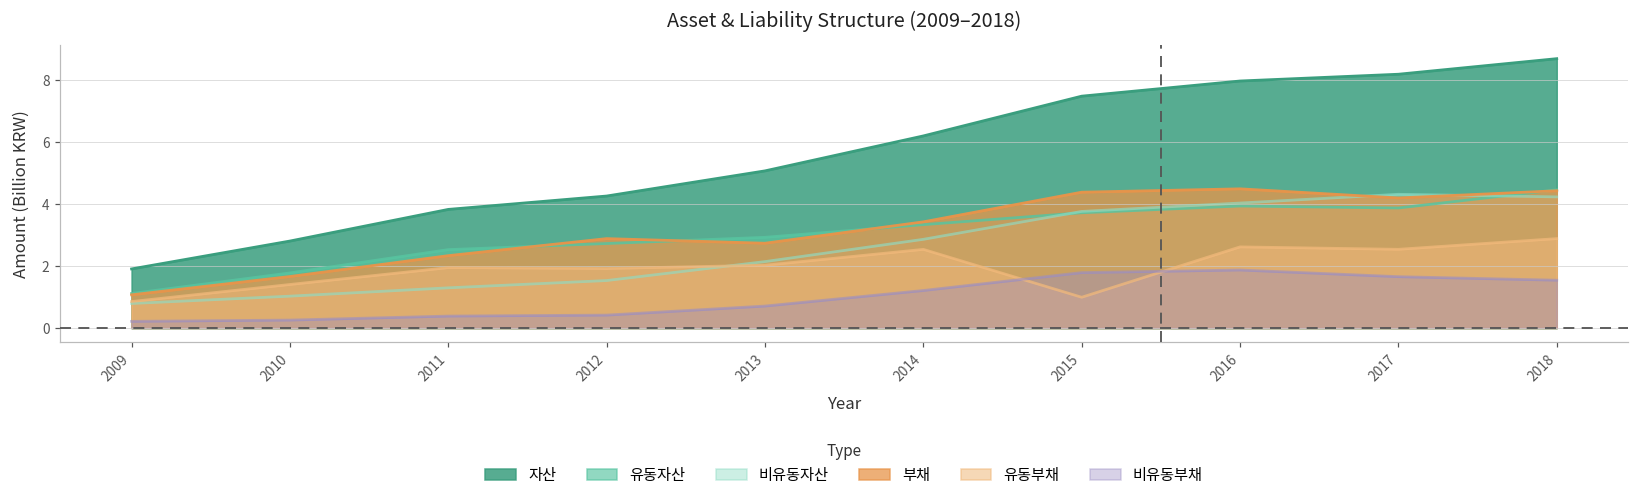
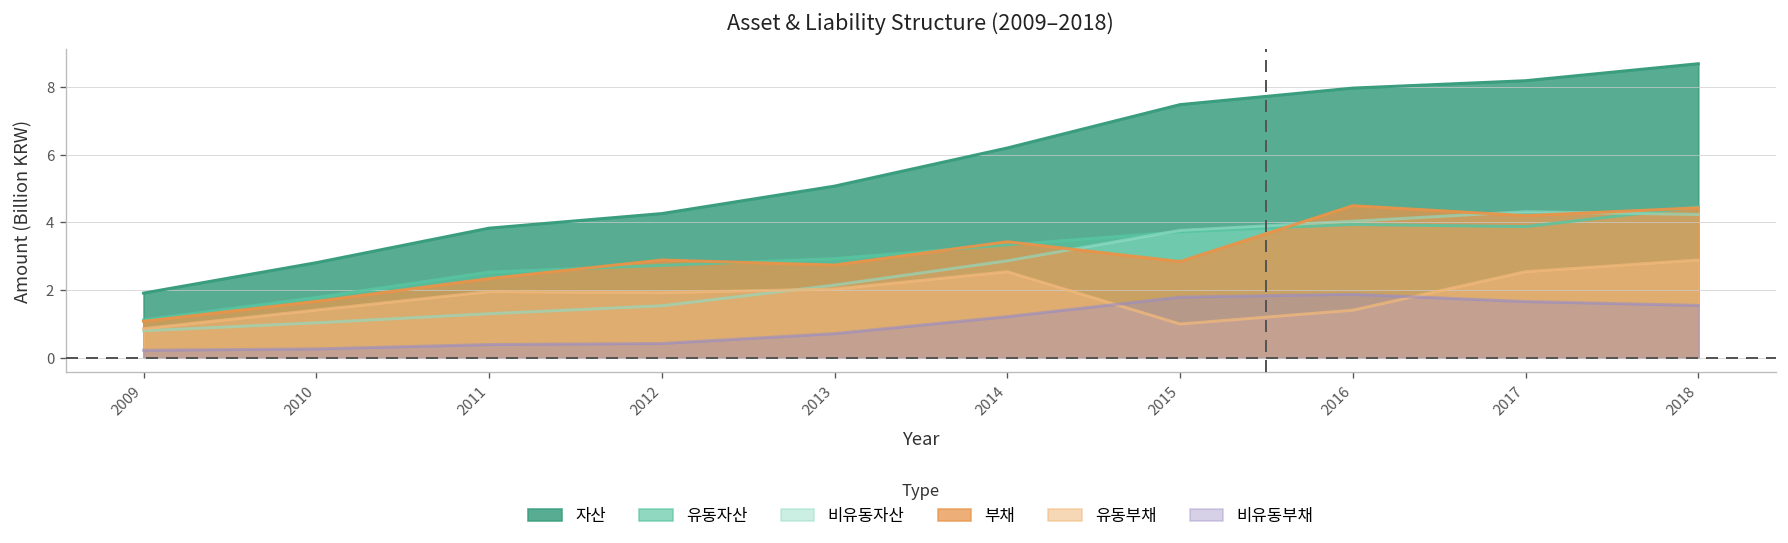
  {
    "부채": {
      "2010": 1.7,
      "2011": 2.3,
      "2012": 2.9,
      "2013": 2.7,
      "2014": 3.4,
-     "2015": 4.4,
+     "2015": 2.8,
      "2016": 4.5,
      "2017": 4.2
    },
    "유동부채": {
      "2010": 1.4,
      "2011": 1.9,
      "2012": 1.9,
      "2013": 2.0,
      "2014": 2.5,
      "2015": 1.0,
-     "2016": 2.6,
+     "2016": 1.4,
      "2017": 2.5,
      "2018": 2.9
    }
  }
